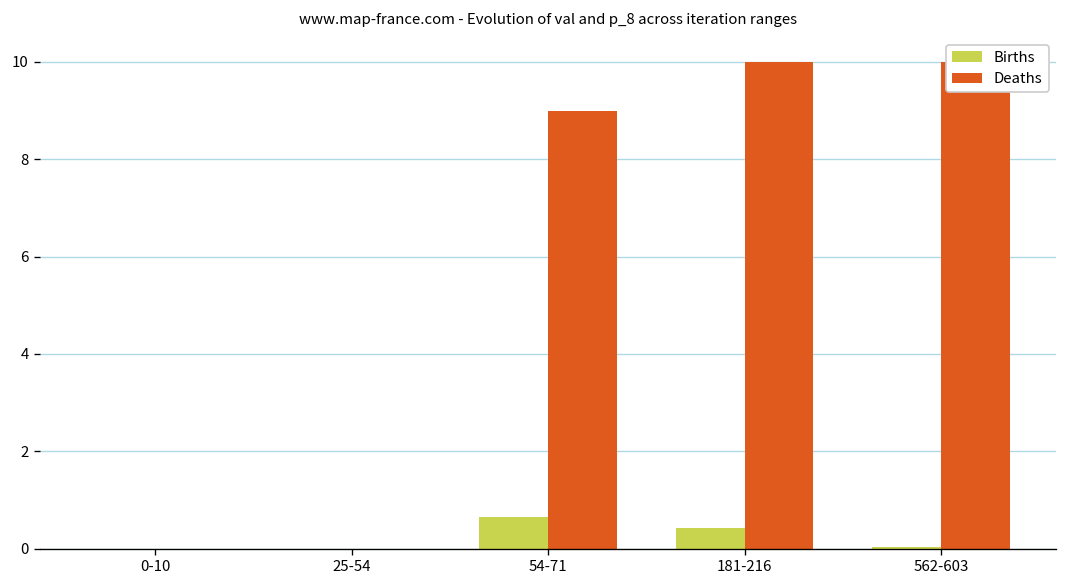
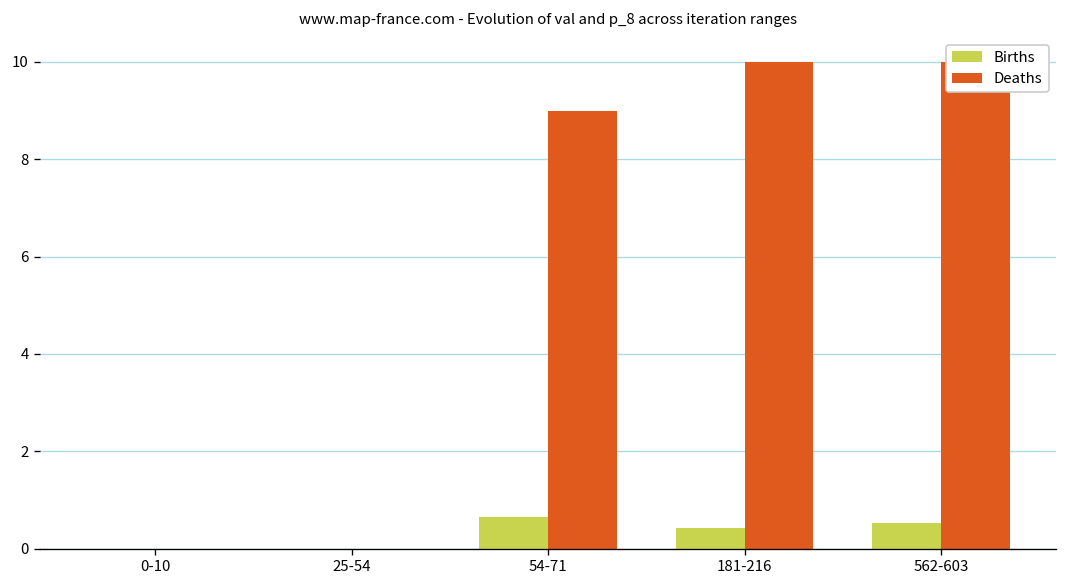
  {
    "Births": {
      "54-71": 0.6,
      "181-216": 0.4,
-     "562-603": 0.0
+     "562-603": 0.5
    },
    "Deaths": {
      "0-10": 0.0,
      "25-54": 0.0,
      "54-71": 9.0,
      "181-216": 10.0
    }
  }
